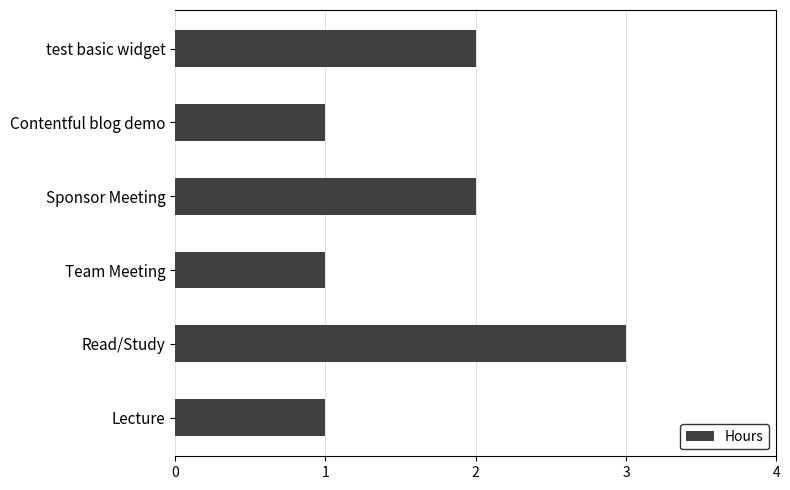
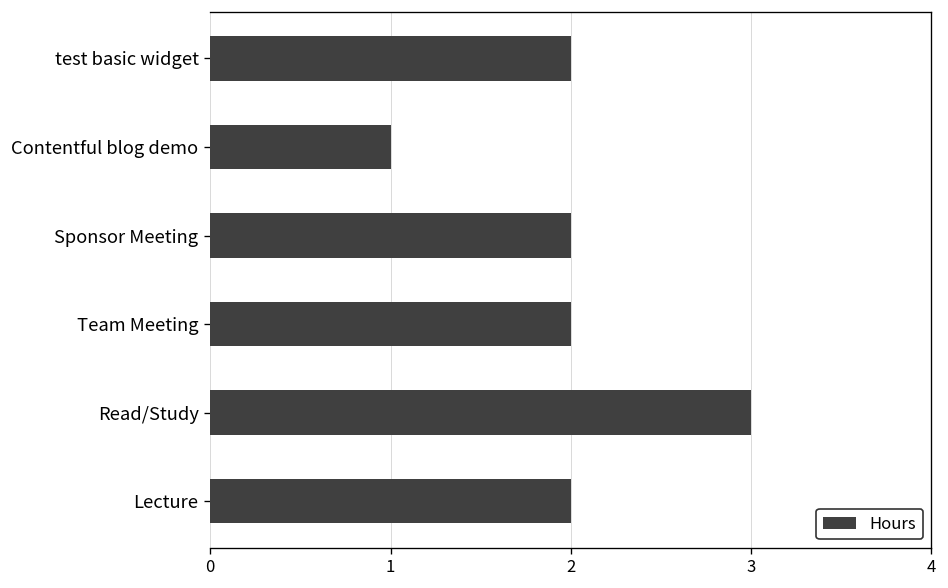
  {
    "test basic widget": 2,
    "Contentful blog demo": 1,
    "Sponsor Meeting": 2,
-   "Team Meeting": 1,
+   "Team Meeting": 2,
    "Read/Study": 3,
-   "Lecture": 1
+   "Lecture": 2
  }
